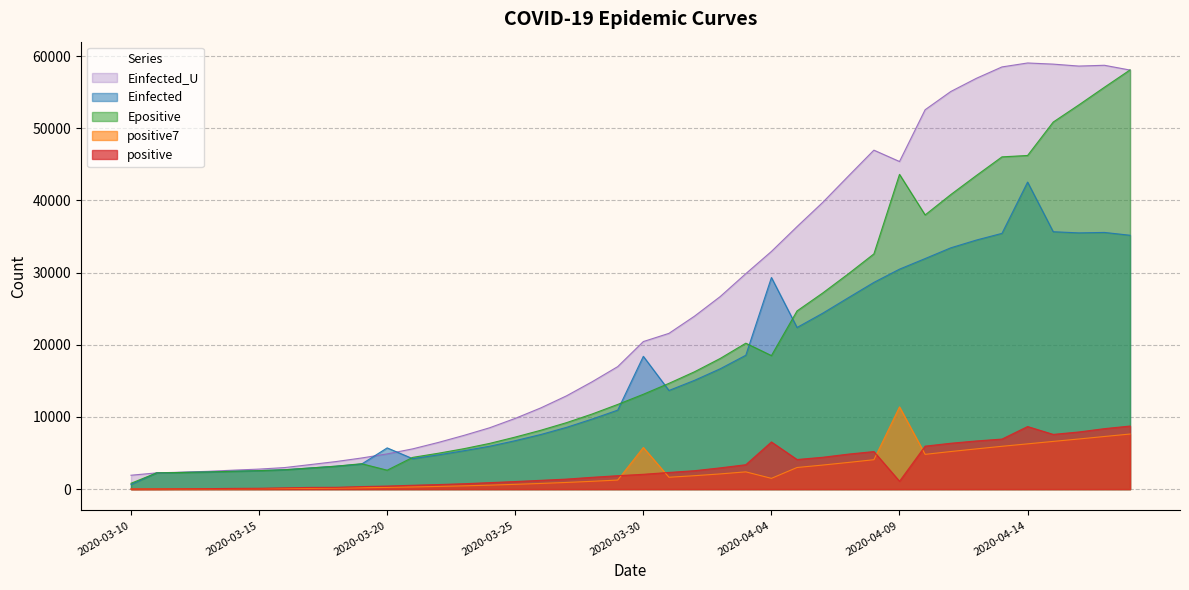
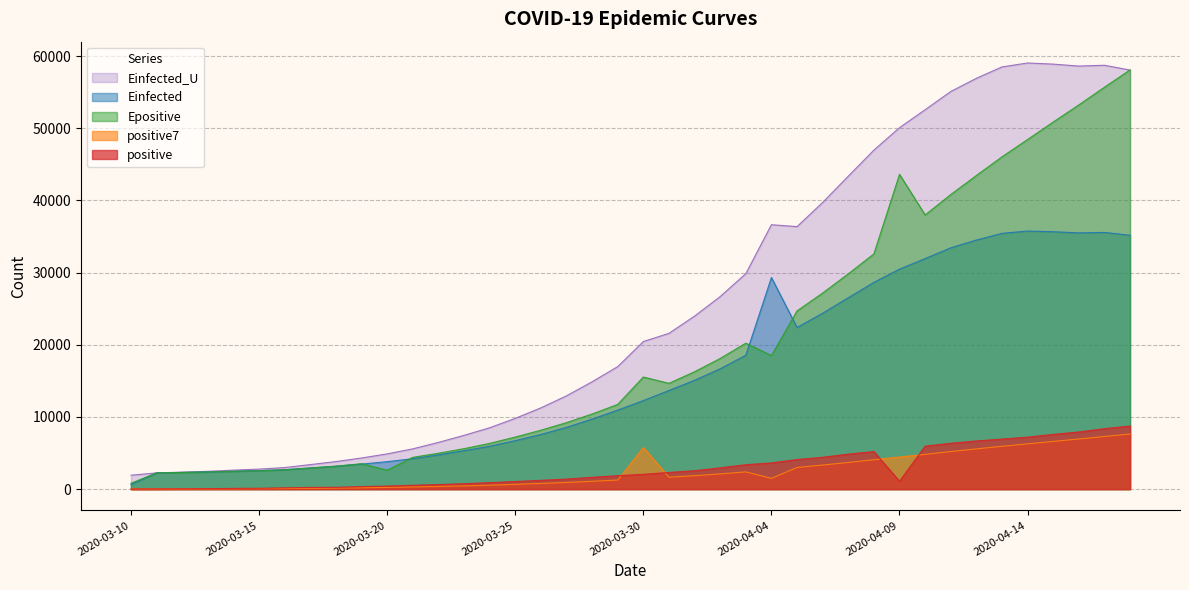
  {
    "Einfected_U": {
      "2020-03-10": 2000,
      "2020-03-20": 5000,
      "2020-03-25": 10000,
      "2020-03-30": 20000,
-     "2020-04-04": 33000,
-     "2020-04-09": 45000,
+     "2020-04-04": 37000,
+     "2020-04-09": 50000,
      "2020-04-14": 59000
    },
    "Einfected": {
-     "2020-03-20": 6000,
+     "2020-03-20": 4000,
      "2020-03-25": 7000,
-     "2020-03-30": 18000,
+     "2020-03-30": 12000,
      "2020-04-04": 29000,
      "2020-04-09": 30000,
-     "2020-04-14": 43000
+     "2020-04-14": 36000
    },
    "Epositive": {
      "2020-03-20": 3000,
      "2020-03-25": 7000,
-     "2020-03-30": 13000,
+     "2020-03-30": 16000,
      "2020-04-04": 18000,
      "2020-04-09": 44000,
-     "2020-04-14": 46000
+     "2020-04-14": 48000
    },
    "positive7": {
      "2020-03-25": 1000,
      "2020-03-30": 6000,
      "2020-04-04": 1000,
-     "2020-04-09": 11000,
+     "2020-04-09": 4000,
      "2020-04-14": 6000
    },
    "positive": {
      "2020-03-25": 1000,
      "2020-03-30": 2000,
-     "2020-04-04": 7000,
+     "2020-04-04": 4000,
      "2020-04-09": 1000,
-     "2020-04-14": 9000
+     "2020-04-14": 7000
    }
  }
